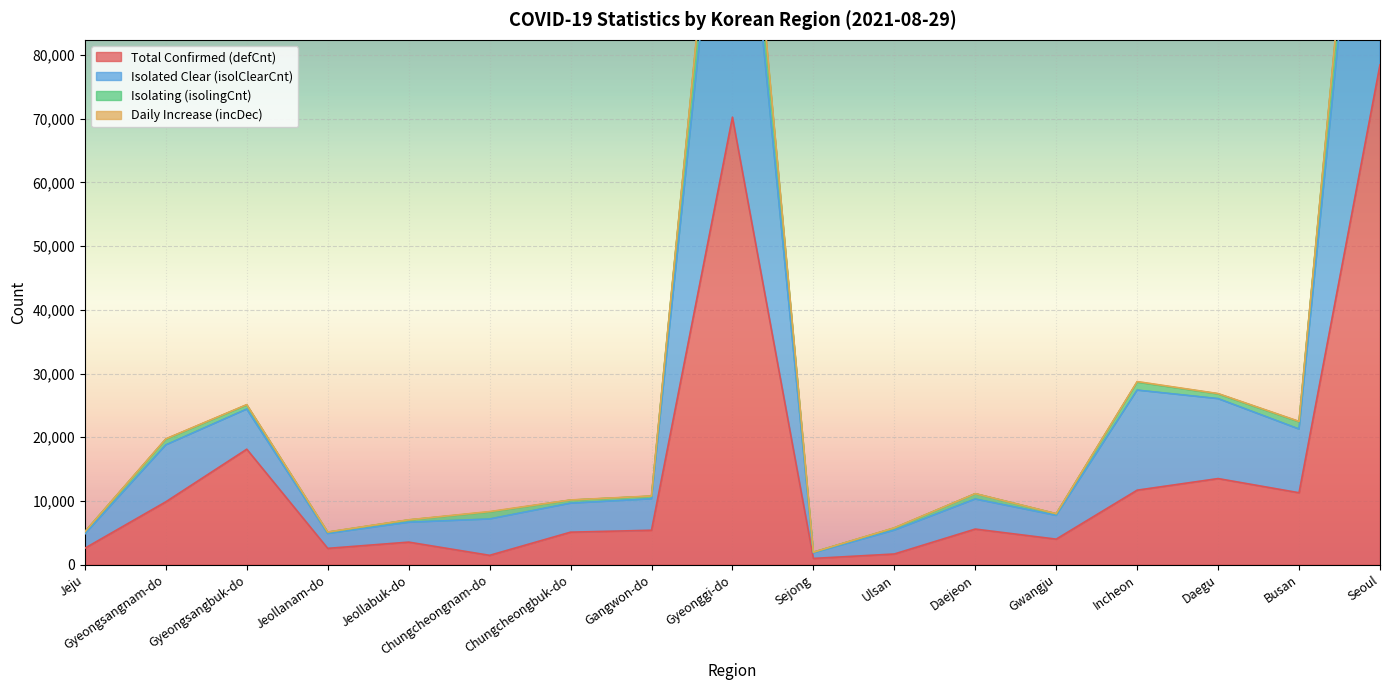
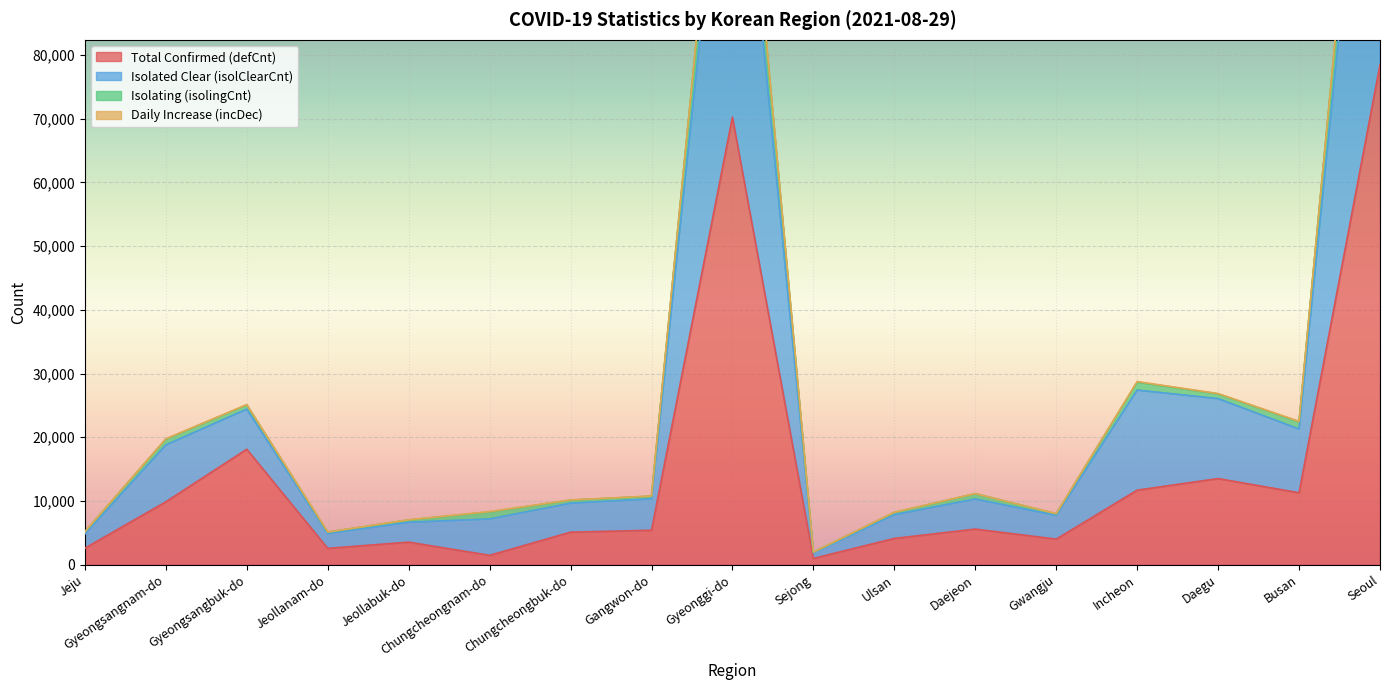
  {
    "Total Confirmed (defCnt)": {
      "Jeju": "3,000",
      "Gyeongsangnam-do": "10,000",
      "Gyeongsangbuk-do": "18,000",
      "Jeollanam-do": "3,000",
      "Jeollabuk-do": "4,000",
      "Chungcheongnam-do": "1,000",
      "Chungcheongbuk-do": "5,000",
      "Gangwon-do": "5,000",
      "Gyeonggi-do": "70,000",
      "Sejong": "1,000",
-     "Ulsan": "2,000",
+     "Ulsan": "4,000",
      "Daejeon": "6,000",
      "Gwangju": "4,000",
      "Incheon": "12,000",
      "Daegu": "14,000",
      "Busan": "11,000",
      "Seoul": "78,000"
    },
    "Isolated Clear (isolClearCnt)": {
      "Gyeongsangnam-do": "9,000",
      "Gyeongsangbuk-do": "6,000",
      "Chungcheongnam-do": "6,000",
      "Chungcheongbuk-do": "5,000",
      "Gangwon-do": "5,000",
      "Daejeon": "5,000",
      "Incheon": "16,000",
      "Daegu": "13,000",
      "Busan": "10,000"
    }
  }
